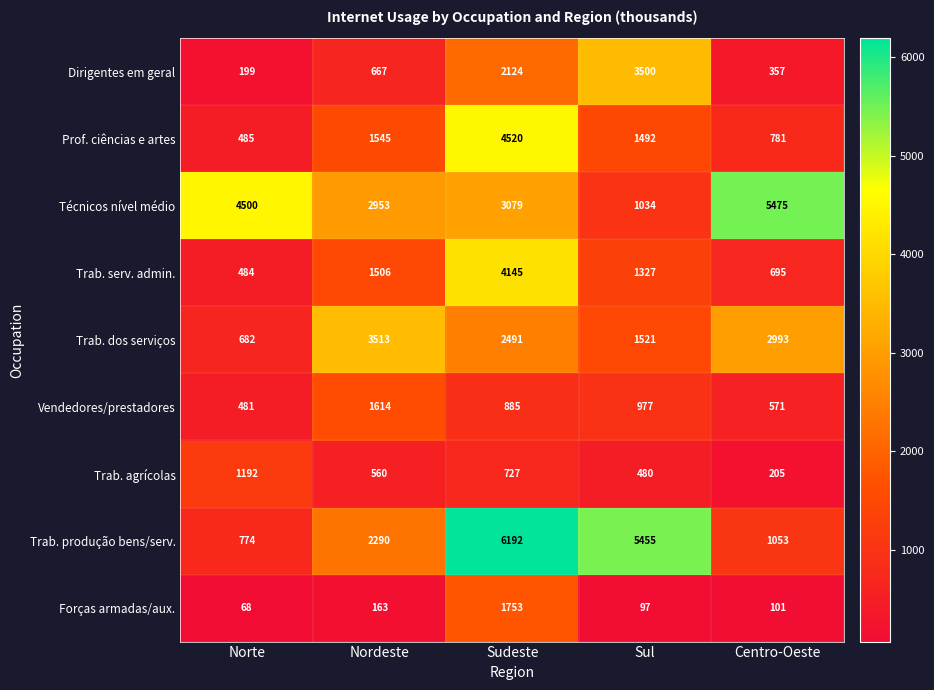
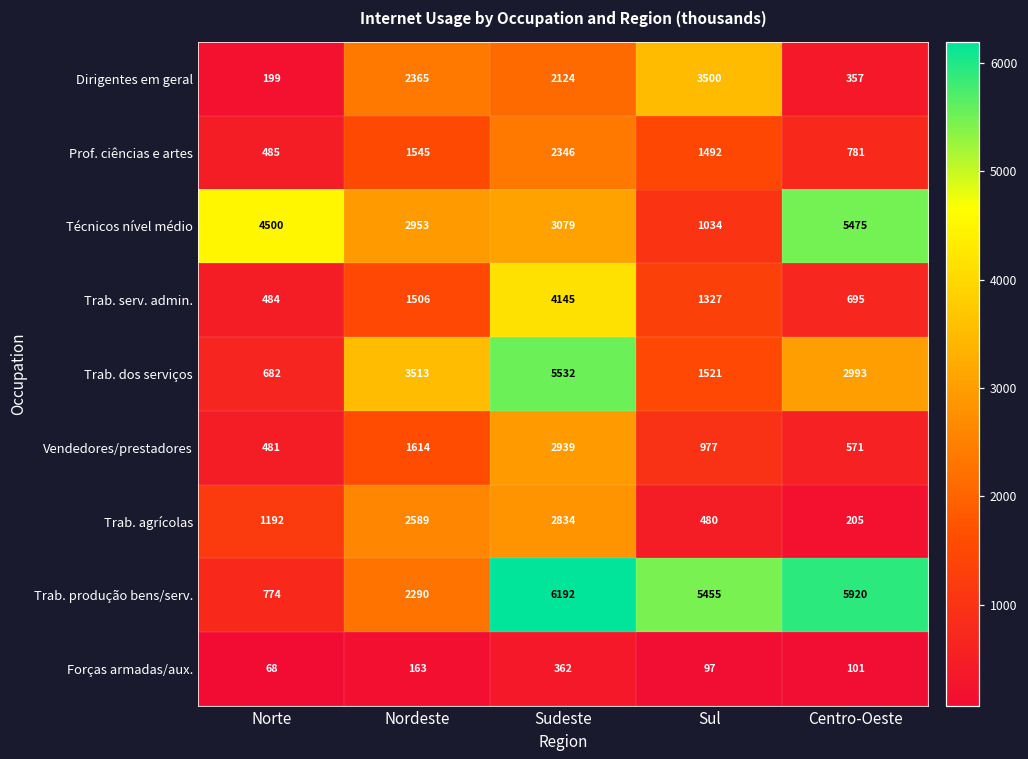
  {
    "Dirigentes em geral": {
      "Norte": 199,
-     "Nordeste": 667,
+     "Nordeste": 2365,
      "Sudeste": 2124,
      "Sul": 3500,
      "Centro-Oeste": 357
    },
    "Prof. ciências e artes": {
      "Norte": 485,
      "Nordeste": 1545,
-     "Sudeste": 4520,
+     "Sudeste": 2346,
      "Sul": 1492,
      "Centro-Oeste": 781
    },
    "Técnicos nível médio": {
      "Norte": 4500,
      "Nordeste": 2953,
      "Sudeste": 3079,
      "Sul": 1034,
      "Centro-Oeste": 5475
    },
    "Trab. serv. admin.": {
      "Norte": 484,
      "Nordeste": 1506,
      "Sudeste": 4145,
      "Sul": 1327,
      "Centro-Oeste": 695
    },
    "Trab. dos serviços": {
      "Norte": 682,
      "Nordeste": 3513,
-     "Sudeste": 2491,
+     "Sudeste": 5532,
      "Sul": 1521,
      "Centro-Oeste": 2993
    },
    "Vendedores/prestadores": {
      "Norte": 481,
      "Nordeste": 1614,
-     "Sudeste": 885,
+     "Sudeste": 2939,
      "Sul": 977,
      "Centro-Oeste": 571
    },
    "Trab. agrícolas": {
      "Norte": 1192,
-     "Nordeste": 560,
-     "Sudeste": 727,
+     "Nordeste": 2589,
+     "Sudeste": 2834,
      "Sul": 480,
      "Centro-Oeste": 205
    },
    "Trab. produção bens/serv.": {
      "Norte": 774,
      "Nordeste": 2290,
      "Sudeste": 6192,
      "Sul": 5455,
-     "Centro-Oeste": 1053
+     "Centro-Oeste": 5920
    },
    "Forças armadas/aux.": {
      "Norte": 68,
      "Nordeste": 163,
-     "Sudeste": 1753,
+     "Sudeste": 362,
      "Sul": 97,
      "Centro-Oeste": 101
    }
  }
